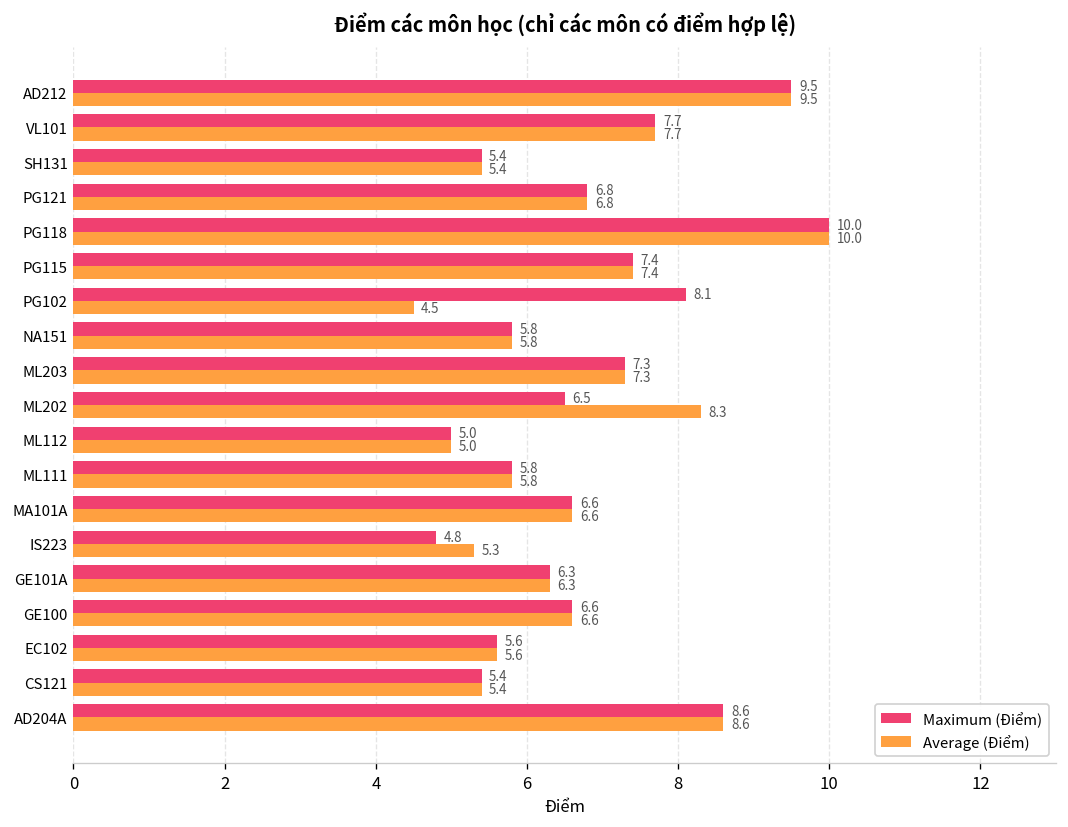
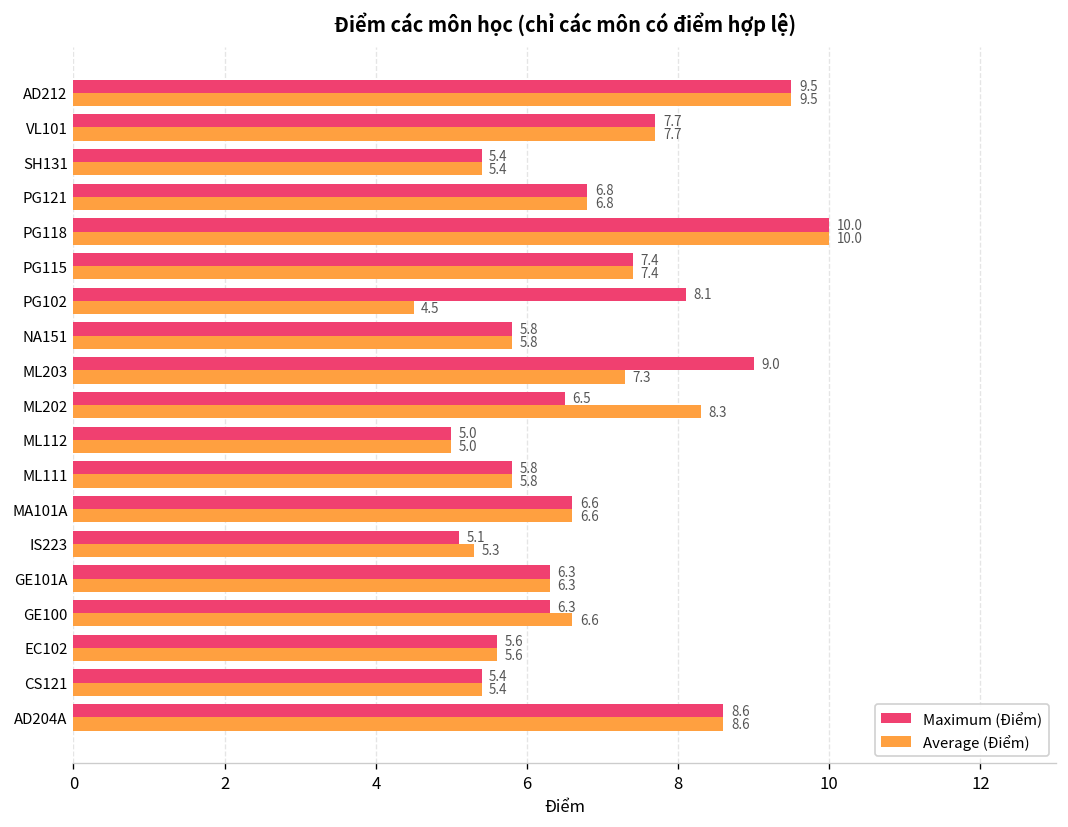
  {
    "Maximum (Điểm)": {
      "AD212": 9.5,
      "VL101": 7.7,
      "SH131": 5.4,
      "PG121": 6.8,
      "PG118": 10.0,
      "PG115": 7.4,
      "PG102": 8.1,
      "NA151": 5.8,
-     "ML203": 7.3,
+     "ML203": 9.0,
      "ML202": 6.5,
      "ML112": 5.0,
      "ML111": 5.8,
      "MA101A": 6.6,
-     "IS223": 4.8,
+     "IS223": 5.1,
      "GE101A": 6.3,
-     "GE100": 6.6,
+     "GE100": 6.3,
      "EC102": 5.6,
      "CS121": 5.4,
      "AD204A": 8.6
    },
    "Average (Điểm)": {
      "AD212": 9.5,
      "VL101": 7.7,
      "SH131": 5.4,
      "PG121": 6.8,
      "PG118": 10.0,
      "PG115": 7.4,
      "PG102": 4.5,
      "NA151": 5.8,
      "ML203": 7.3,
      "ML202": 8.3,
      "ML112": 5.0,
      "ML111": 5.8,
      "MA101A": 6.6,
      "IS223": 5.3,
      "GE101A": 6.3,
      "GE100": 6.6,
      "EC102": 5.6,
      "CS121": 5.4,
      "AD204A": 8.6
    }
  }
